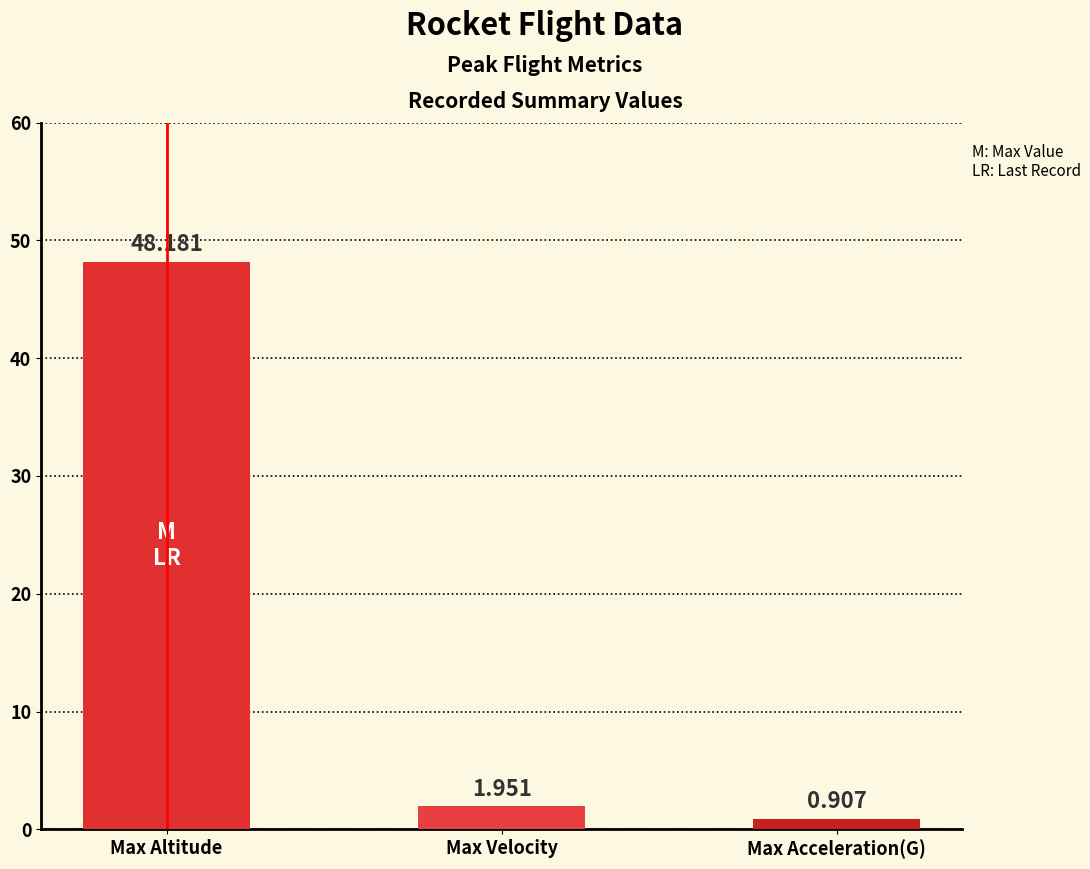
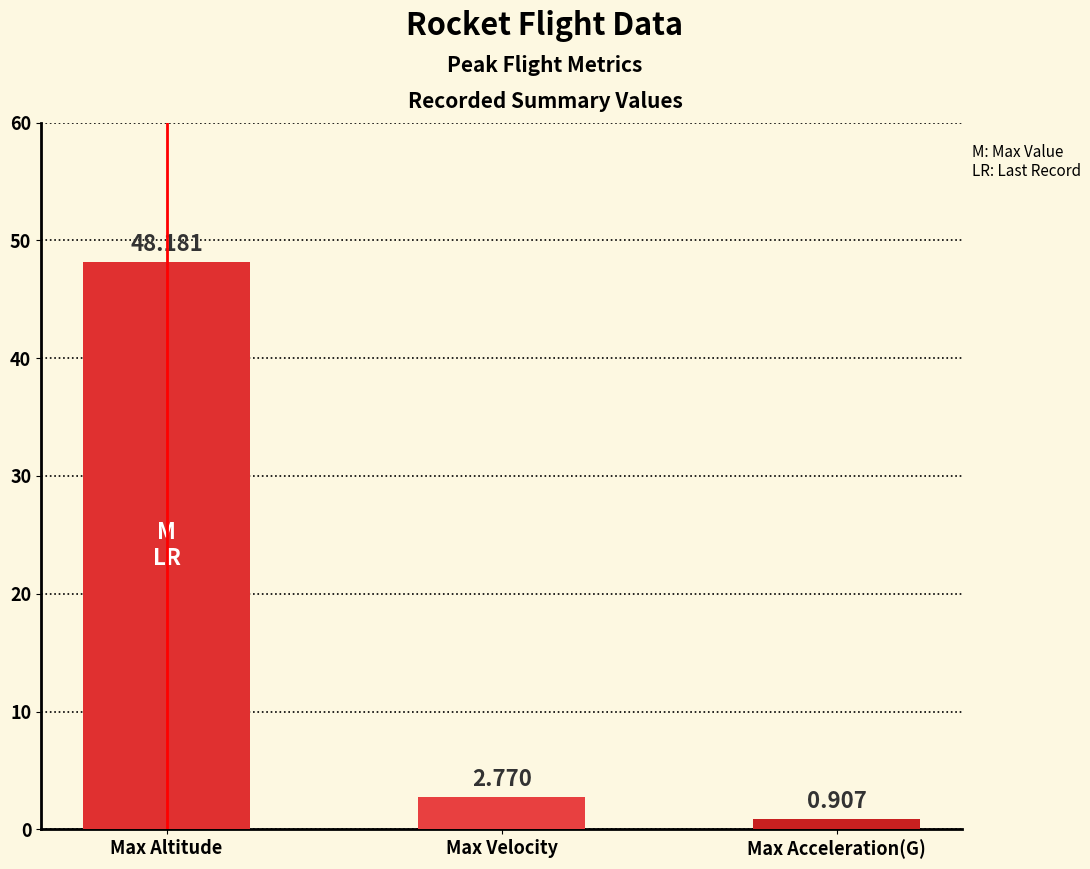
  {
    "Max Altitude": 48.181,
-   "Max Velocity": 1.951,
+   "Max Velocity": 2.770,
    "Max Acceleration(G)": 0.907
  }
